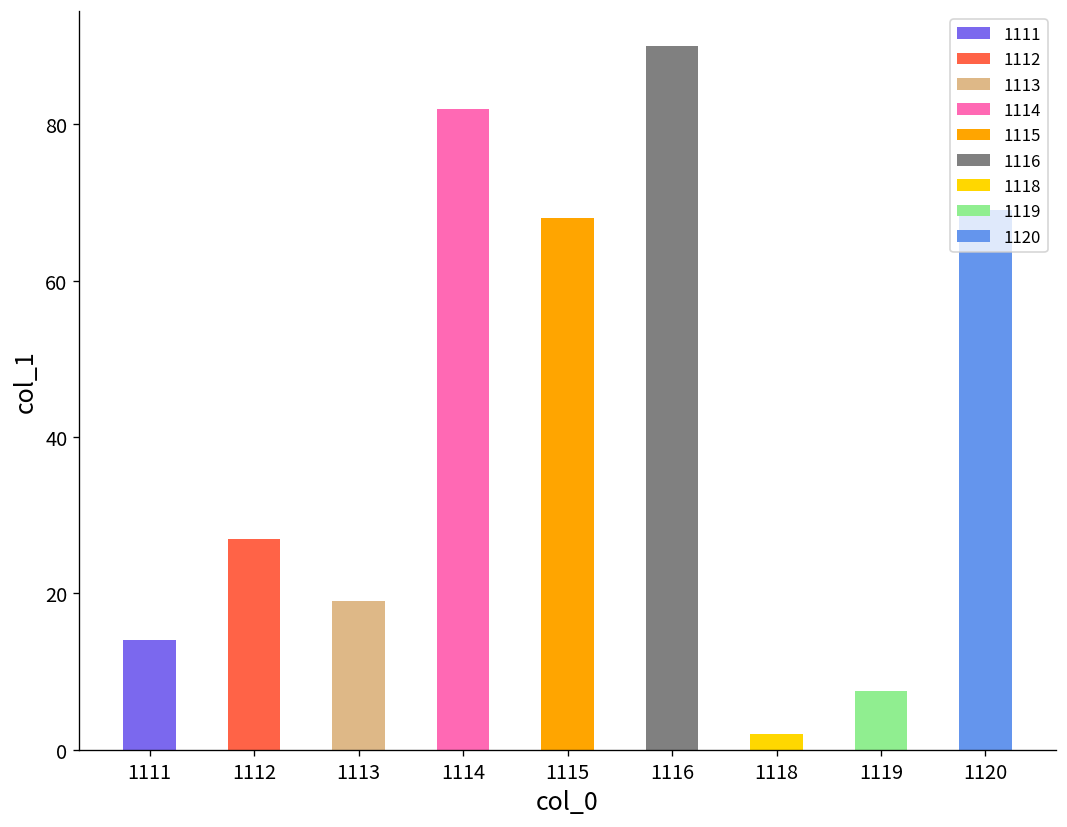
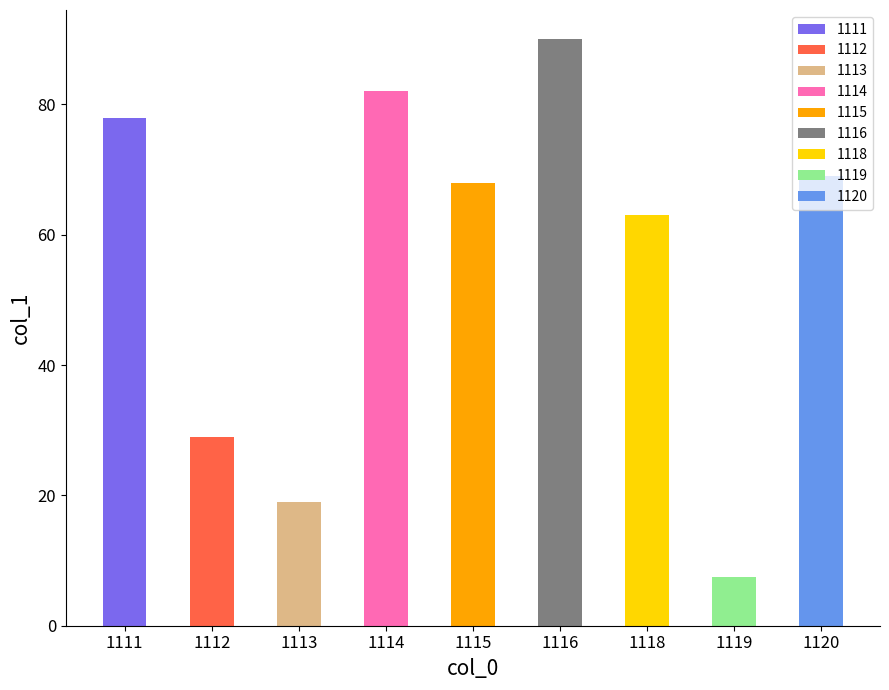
  {
-   "1111": 14,
-   "1112": 27,
+   "1111": 78,
+   "1112": 29,
    "1113": 19,
    "1114": 82,
    "1115": 68,
    "1116": 90,
-   "1118": 2,
+   "1118": 63,
    "1119": 8
  }
